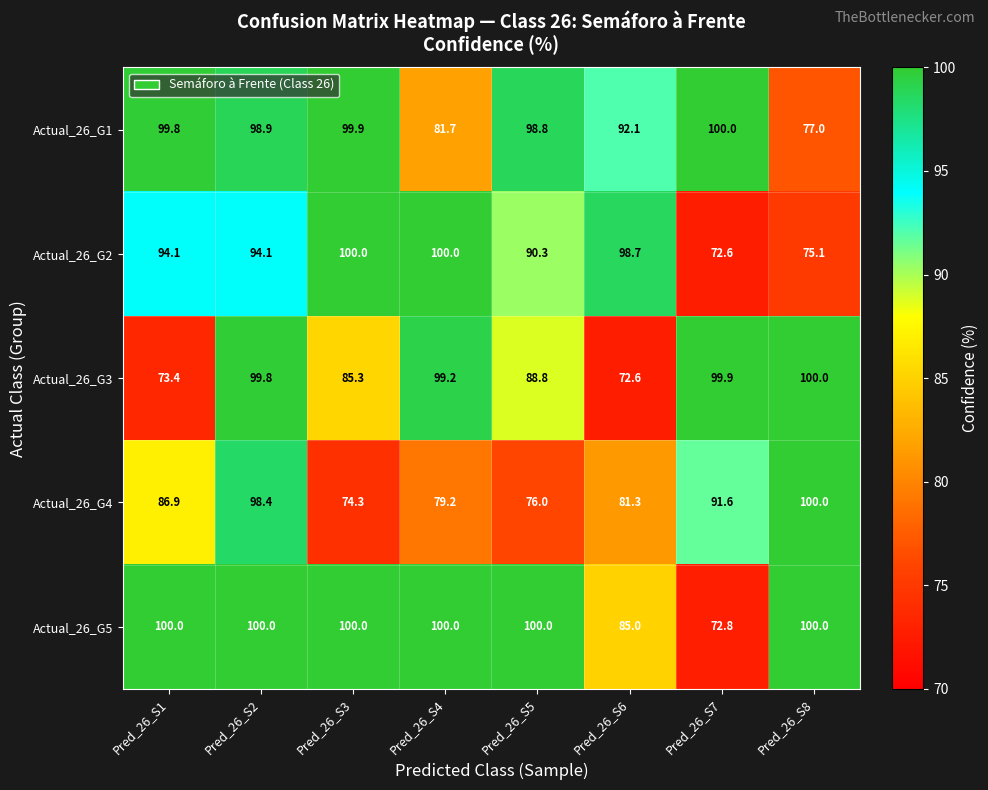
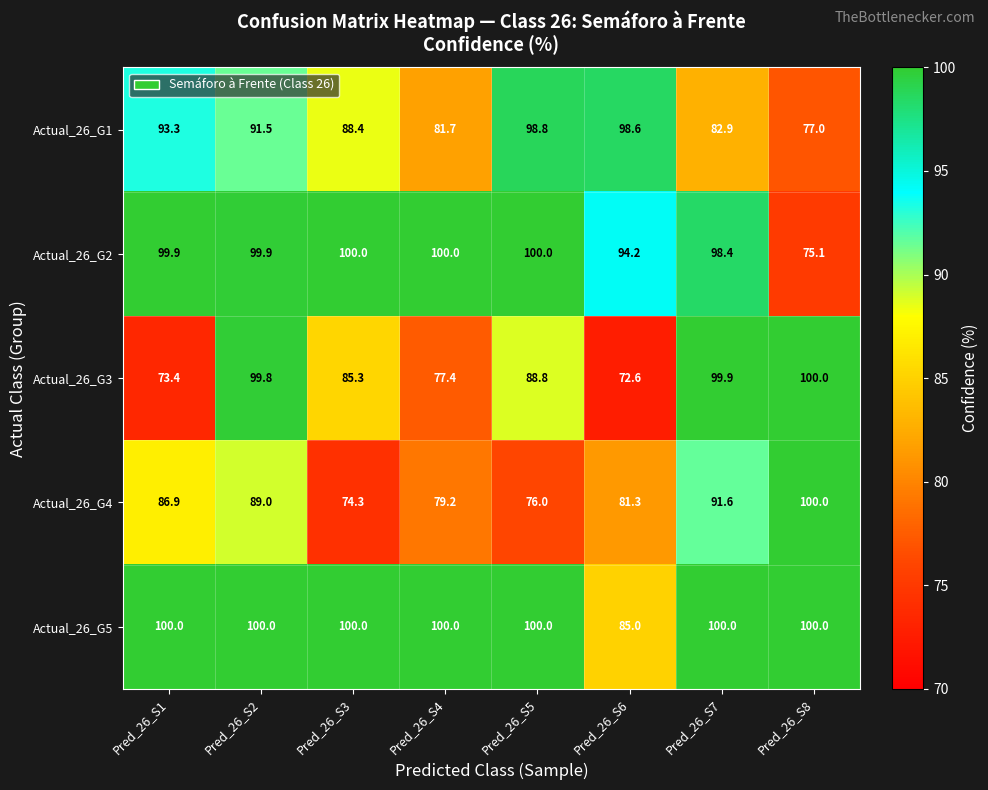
  {
    "Actual_26_G1": {
-     "Pred_26_S1": 99.8,
-     "Pred_26_S2": 98.9,
-     "Pred_26_S3": 99.9,
+     "Pred_26_S1": 93.3,
+     "Pred_26_S2": 91.5,
+     "Pred_26_S3": 88.4,
      "Pred_26_S4": 81.7,
      "Pred_26_S5": 98.8,
-     "Pred_26_S6": 92.1,
-     "Pred_26_S7": 100.0,
+     "Pred_26_S6": 98.6,
+     "Pred_26_S7": 82.9,
      "Pred_26_S8": 77.0
    },
    "Actual_26_G2": {
-     "Pred_26_S1": 94.1,
-     "Pred_26_S2": 94.1,
+     "Pred_26_S1": 99.9,
+     "Pred_26_S2": 99.9,
      "Pred_26_S3": 100.0,
      "Pred_26_S4": 100.0,
-     "Pred_26_S5": 90.3,
-     "Pred_26_S6": 98.7,
-     "Pred_26_S7": 72.6,
+     "Pred_26_S5": 100.0,
+     "Pred_26_S6": 94.2,
+     "Pred_26_S7": 98.4,
      "Pred_26_S8": 75.1
    },
    "Actual_26_G3": {
      "Pred_26_S1": 73.4,
      "Pred_26_S2": 99.8,
      "Pred_26_S3": 85.3,
-     "Pred_26_S4": 99.2,
+     "Pred_26_S4": 77.4,
      "Pred_26_S5": 88.8,
      "Pred_26_S6": 72.6,
      "Pred_26_S7": 99.9,
      "Pred_26_S8": 100.0
    },
    "Actual_26_G4": {
      "Pred_26_S1": 86.9,
-     "Pred_26_S2": 98.4,
+     "Pred_26_S2": 89.0,
      "Pred_26_S3": 74.3,
      "Pred_26_S4": 79.2,
      "Pred_26_S5": 76.0,
      "Pred_26_S6": 81.3,
      "Pred_26_S7": 91.6,
      "Pred_26_S8": 100.0
    },
    "Actual_26_G5": {
      "Pred_26_S1": 100.0,
      "Pred_26_S2": 100.0,
      "Pred_26_S3": 100.0,
      "Pred_26_S4": 100.0,
      "Pred_26_S5": 100.0,
      "Pred_26_S6": 85.0,
-     "Pred_26_S7": 72.8,
+     "Pred_26_S7": 100.0,
      "Pred_26_S8": 100.0
    }
  }
